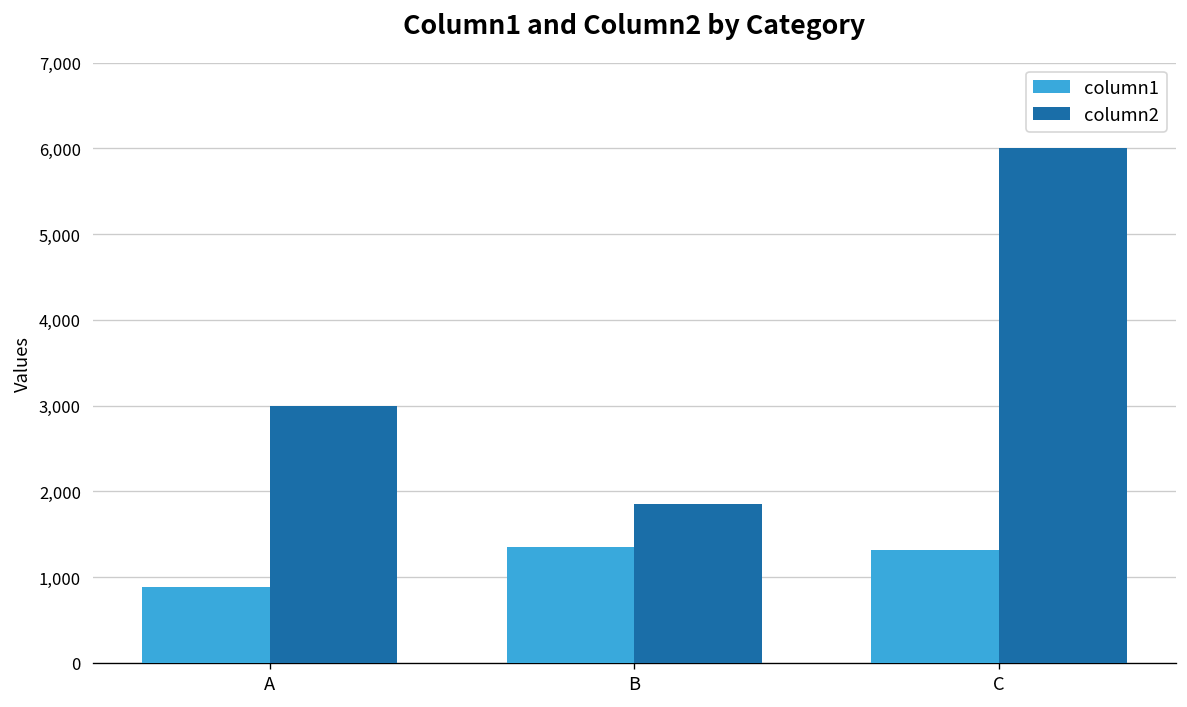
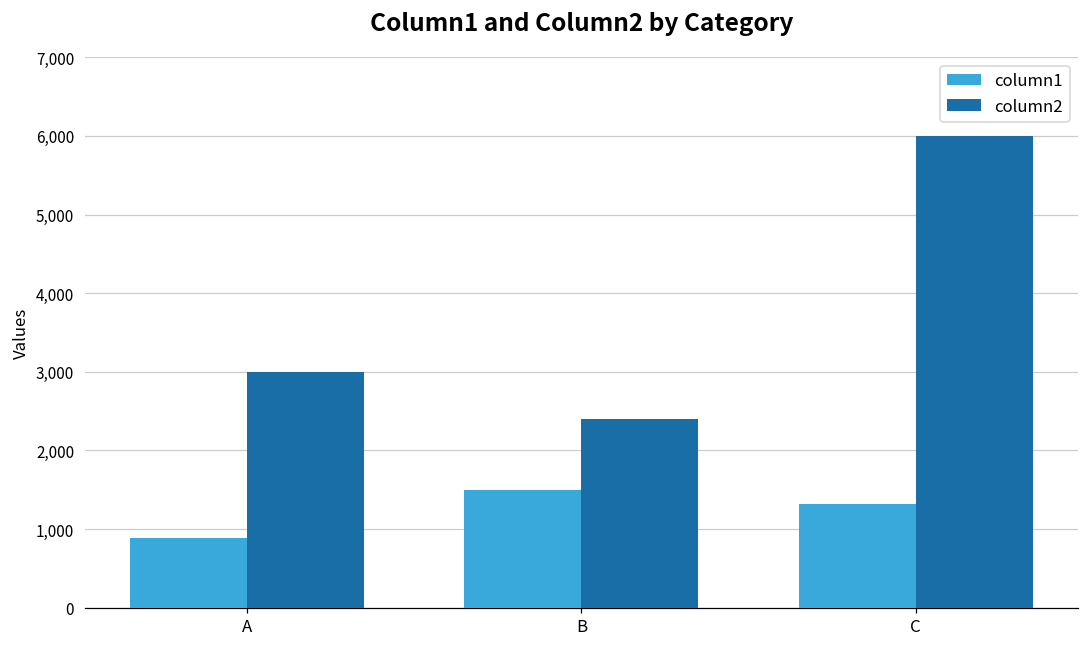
  {
    "column1": {
      "A": "900",
-     "B": "1,300",
+     "B": "1,500",
      "C": "1,300"
    },
    "column2": {
      "A": "3,000",
-     "B": "1,900",
+     "B": "2,400",
      "C": "6,000"
    }
  }
